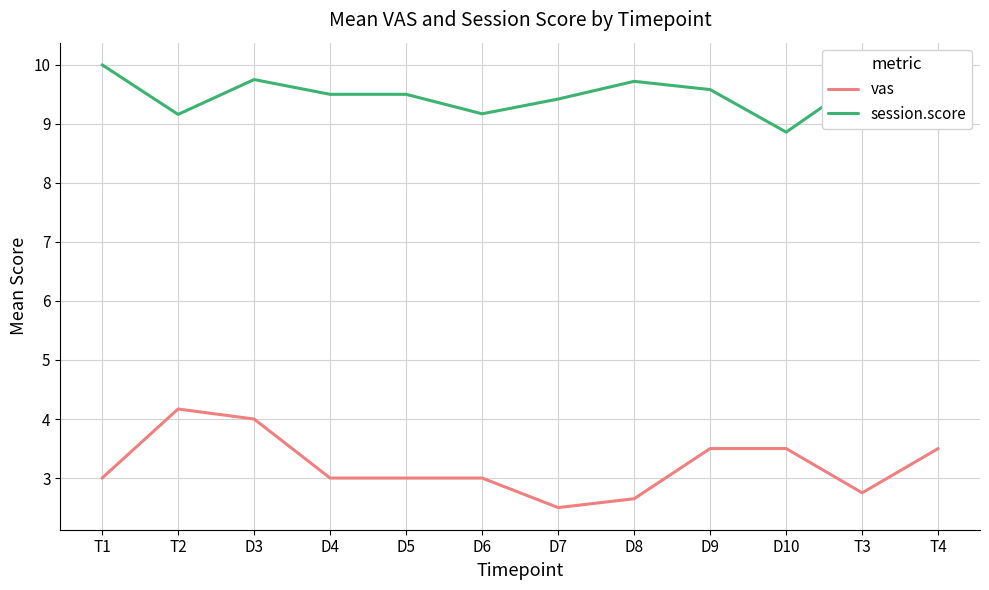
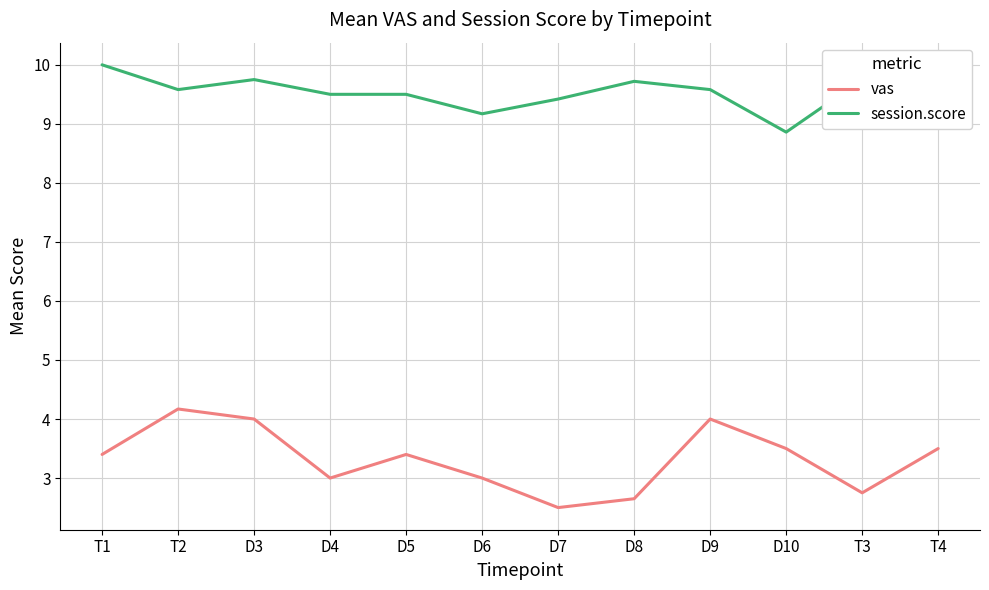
  {
    "vas": {
-     "T1": 3.0,
+     "T1": 3.4,
      "T2": 4.2,
      "D3": 4.0,
      "D4": 3.0,
-     "D5": 3.0,
+     "D5": 3.4,
      "D6": 3.0,
      "D7": 2.5,
      "D8": 2.7,
-     "D9": 3.5,
+     "D9": 4.0,
      "D10": 3.5,
      "T3": 2.8,
      "T4": 3.5
    },
    "session.score": {
      "T1": 10.0,
-     "T2": 9.2,
+     "T2": 9.6,
      "D3": 9.8,
      "D4": 9.5,
      "D5": 9.5,
      "D6": 9.2,
      "D7": 9.4,
      "D8": 9.7,
      "D9": 9.6,
      "D10": 8.9
    }
  }
